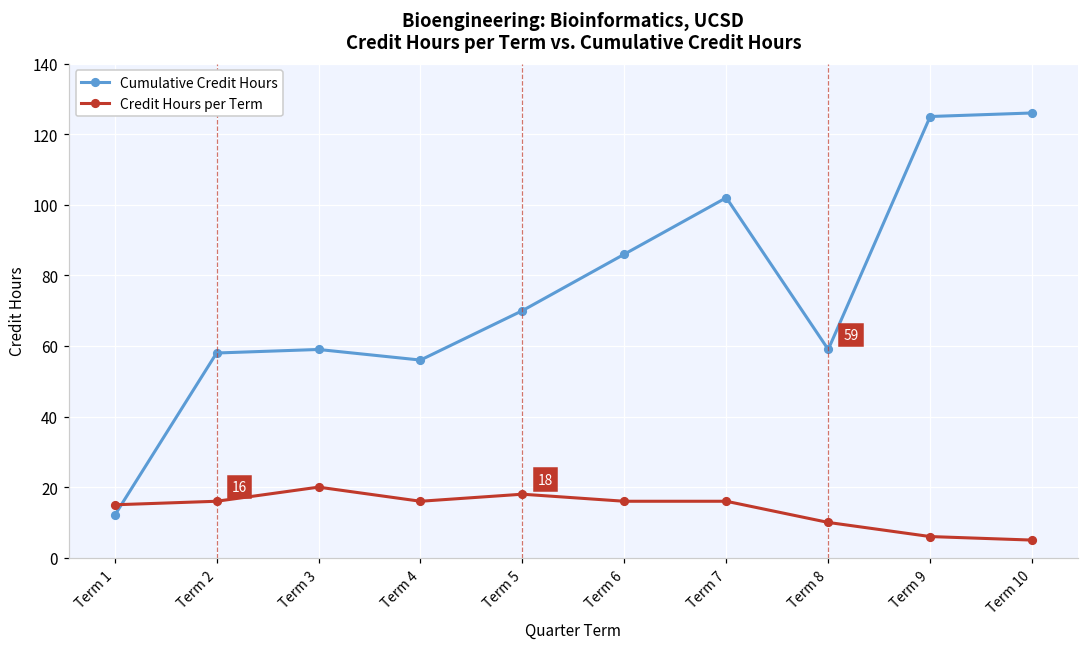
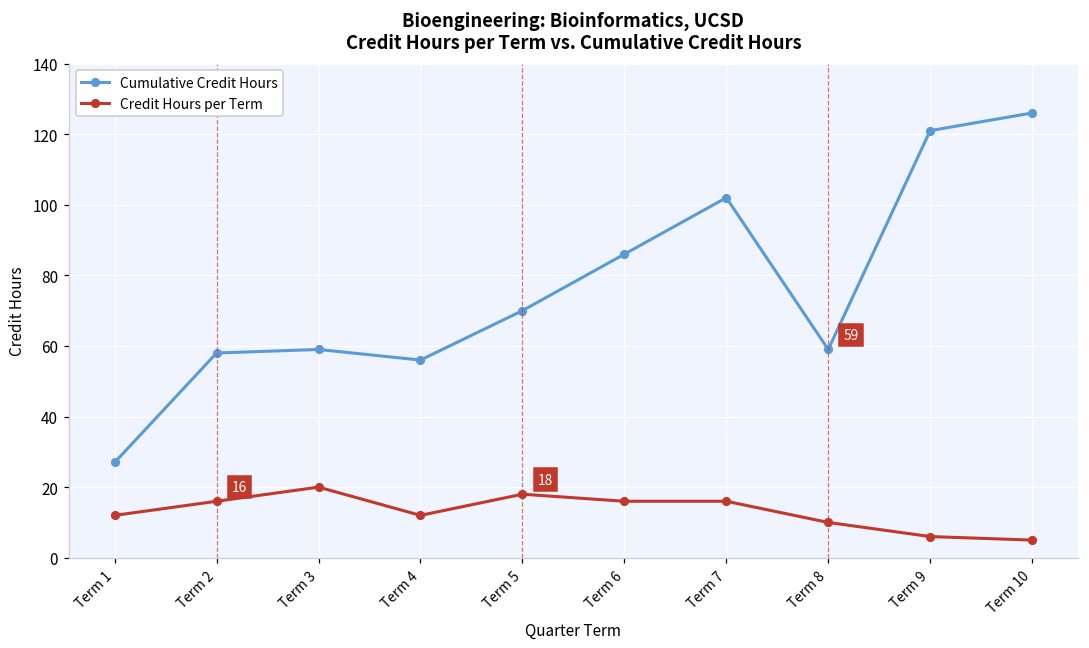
  {
    "Cumulative Credit Hours": {
-     "Term 1": 12,
+     "Term 1": 27,
      "Term 2": 58,
      "Term 3": 59,
      "Term 4": 56,
      "Term 5": 70,
      "Term 6": 86,
      "Term 7": 102,
-     "Term 9": 125,
+     "Term 9": 121,
      "Term 10": 126
    },
    "Credit Hours per Term": {
-     "Term 1": 15,
+     "Term 1": 12,
      "Term 3": 20,
-     "Term 4": 16,
+     "Term 4": 12,
      "Term 6": 16,
      "Term 7": 16,
      "Term 8": 10,
      "Term 9": 6,
      "Term 10": 5
    }
  }
